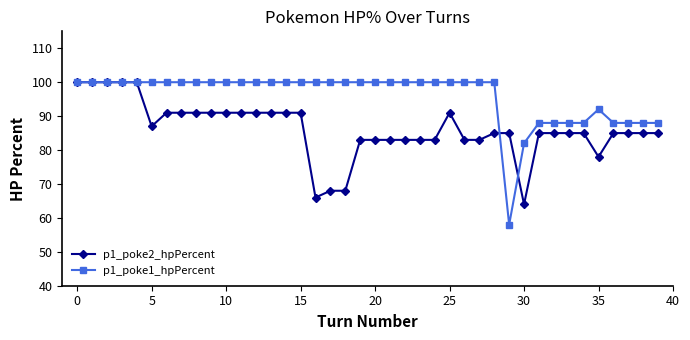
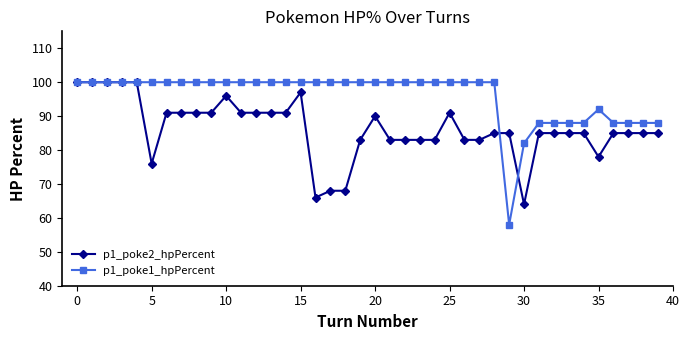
  {
    "p1_poke2_hpPercent": {
-     "5": 87,
-     "10": 91,
-     "15": 91,
-     "20": 83,
+     "5": 76,
+     "10": 96,
+     "15": 97,
+     "20": 90,
      "25": 91,
      "30": 64,
      "35": 78
    },
    "p1_poke1_hpPercent": {
      "5": 100,
      "10": 100,
      "15": 100,
      "20": 100,
      "25": 100,
      "30": 82,
      "35": 92
    }
  }
